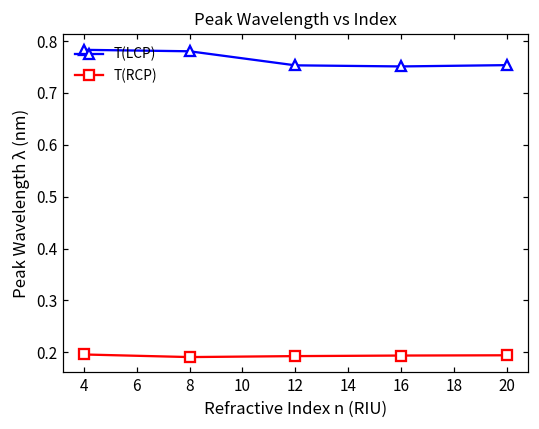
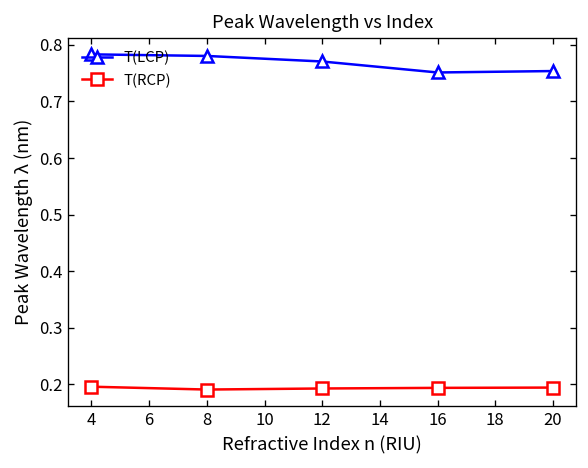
  {
    "T(LCP)": {
      "4": 0.78,
      "8": 0.78,
-     "12": 0.75,
+     "12": 0.77,
      "16": 0.75,
      "20": 0.75
    },
    "T(RCP)": {
      "4": 0.20,
      "8": 0.19,
      "12": 0.19,
      "16": 0.19,
      "20": 0.19
    }
  }
